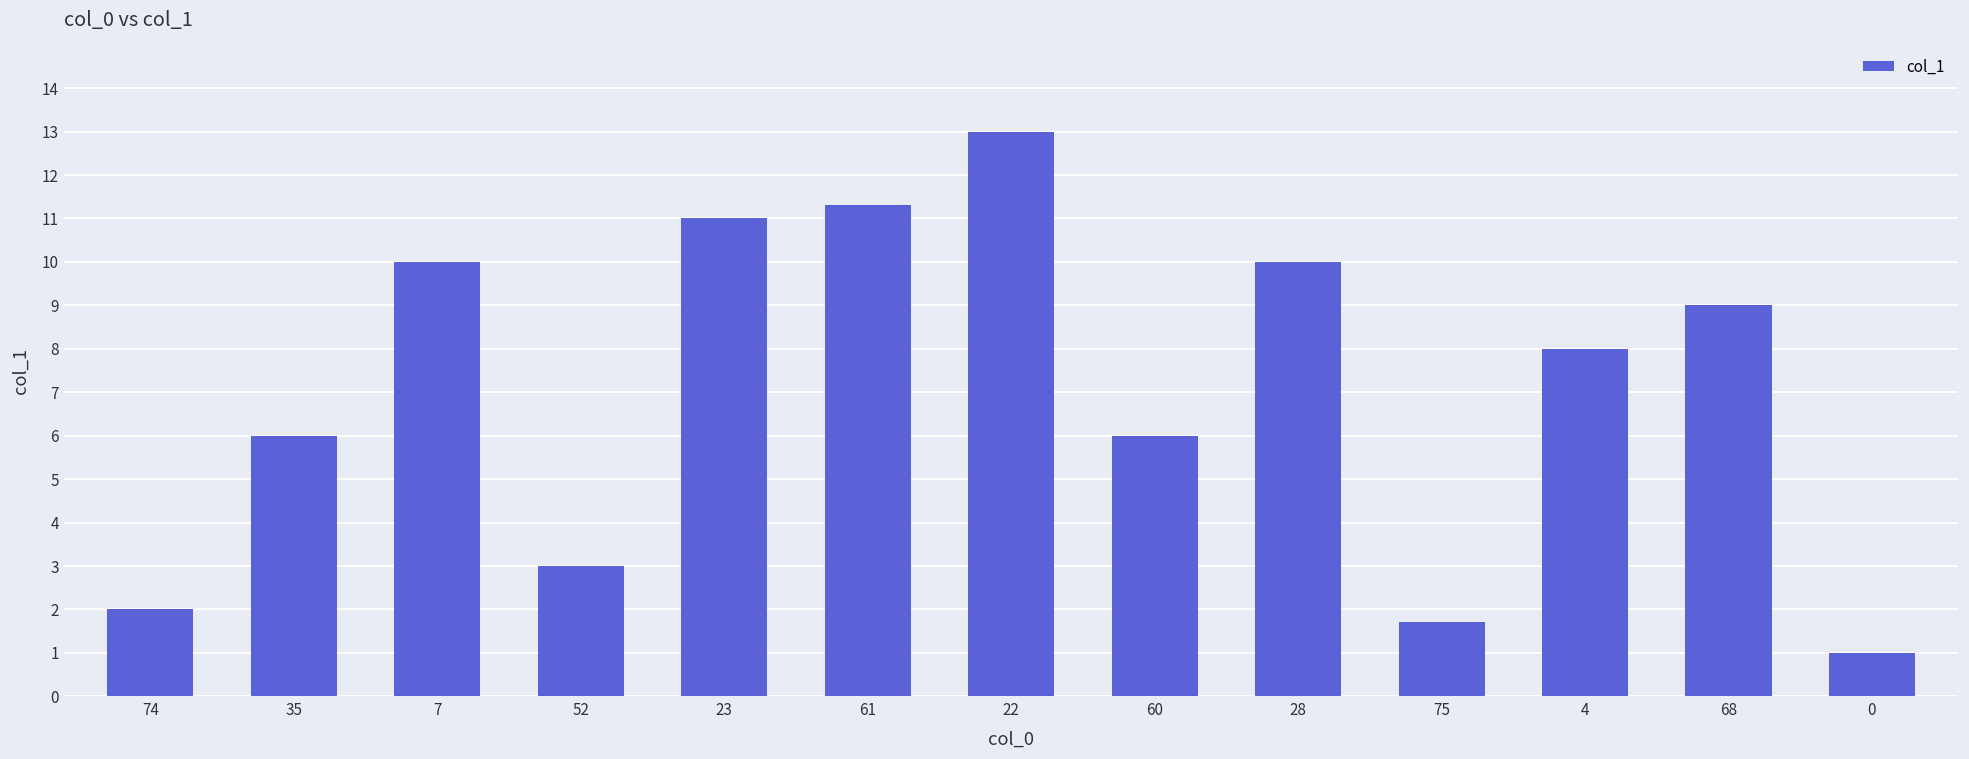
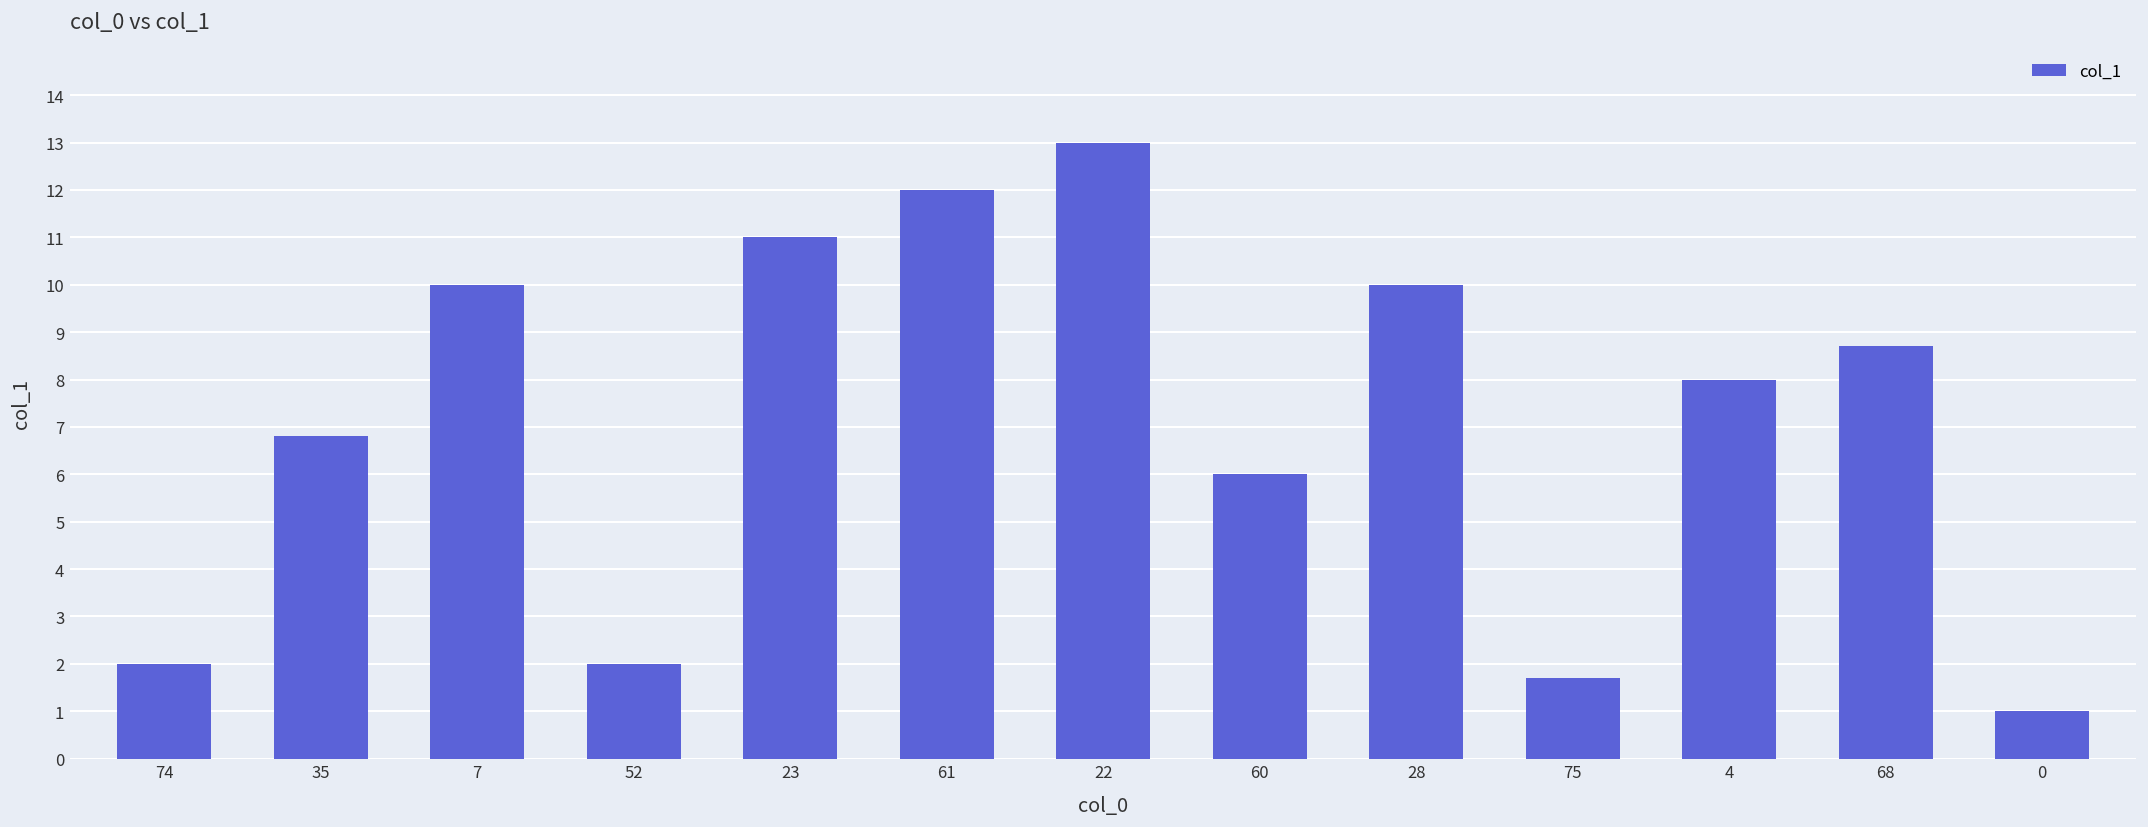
  {
    "74": 2.0,
-   "35": 6.0,
+   "35": 6.8,
    "7": 10.0,
-   "52": 3,
+   "52": 2,
    "23": 11.0,
-   "61": 11.3,
+   "61": 12.0,
    "22": 13.0,
    "60": 6.0,
    "28": 10.0,
    "75": 1.7,
    "4": 8.0,
-   "68": 9.0,
+   "68": 8.7,
    "0": 1.0
  }
